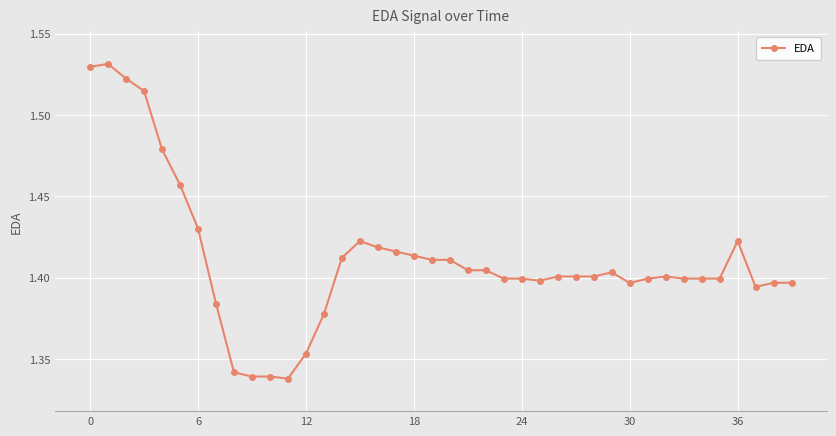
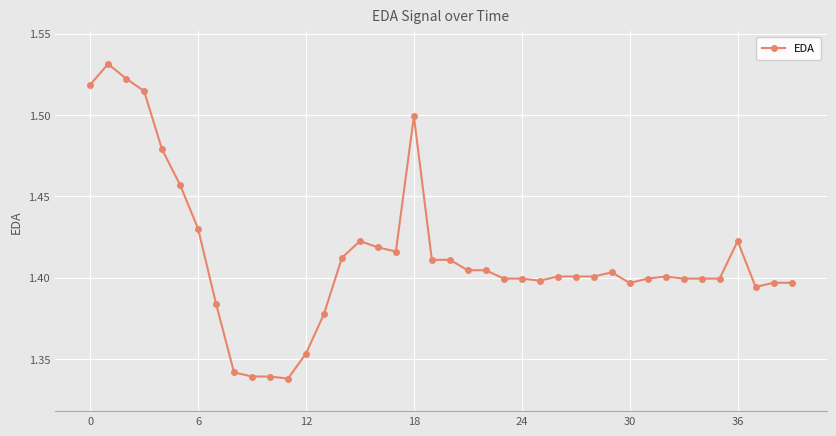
  {
-   "0": 1.530,
+   "0": 1.519,
    "6": 1.430,
    "12": 1.353,
-   "18": 1.414,
+   "18": 1.499,
    "24": 1.399,
    "30": 1.397,
    "36": 1.423
  }
